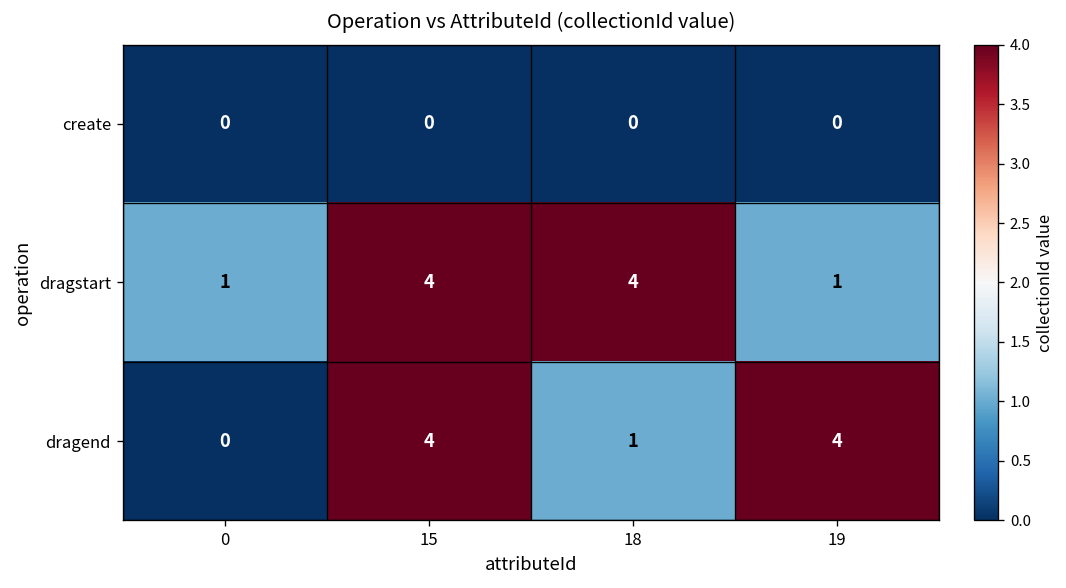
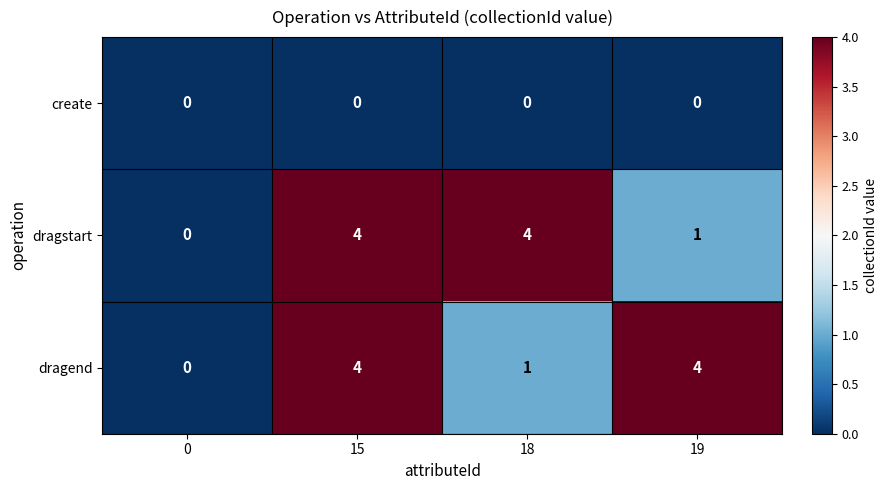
  {
    "create": {
      "0": 0,
      "15": 0,
      "18": 0,
      "19": 0
    },
    "dragstart": {
-     "0": 1,
+     "0": 0,
      "15": 4,
      "18": 4,
      "19": 1
    },
    "dragend": {
      "0": 0,
      "15": 4,
      "18": 1,
      "19": 4
    }
  }
